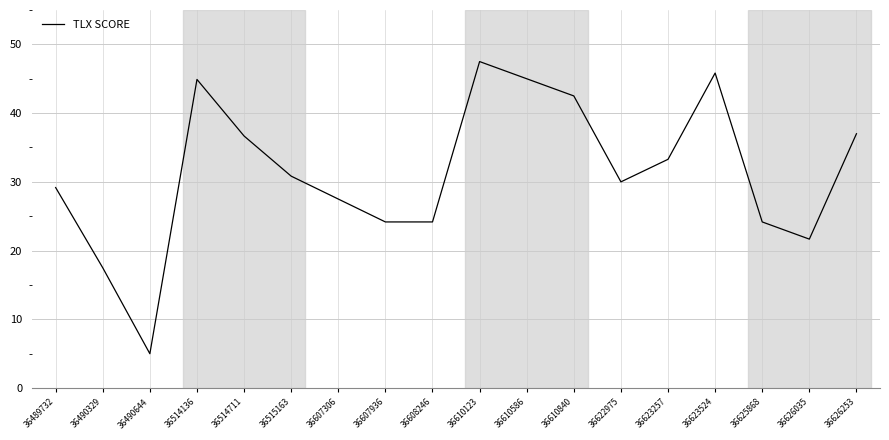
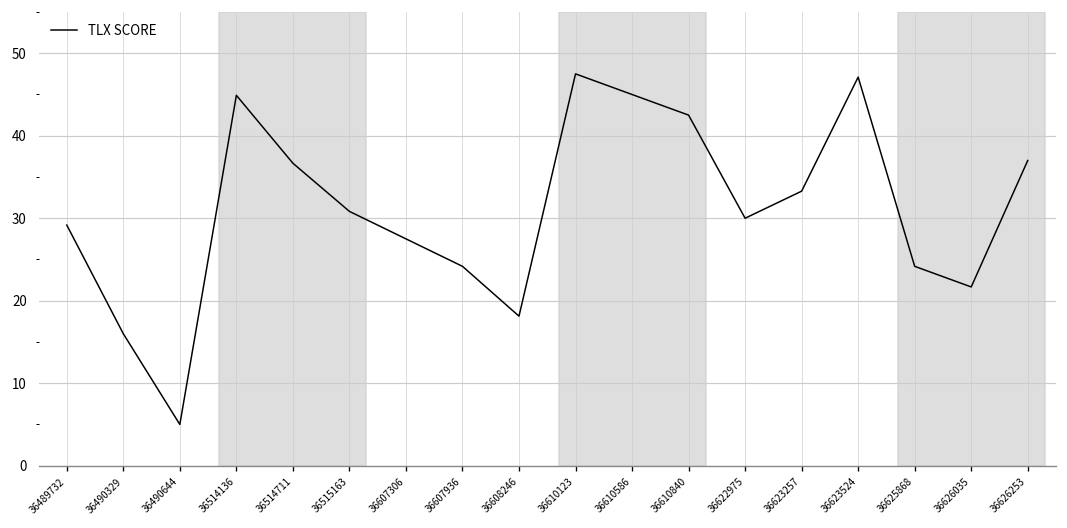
  {
    "36489732": 29,
-   "36490329": 18,
+   "36490329": 16,
    "36490644": 5,
    "36514136": 45,
    "36514711": 37,
    "36515163": 31,
    "36607306": 28,
    "36607936": 24,
-   "36608246": 24,
+   "36608246": 18,
    "36610123": 48,
    "36610586": 45,
    "36610840": 43,
    "36622975": 30,
    "36623257": 33,
-   "36623524": 46,
+   "36623524": 47,
    "36625868": 24,
    "36626035": 22,
    "36626253": 37
  }
